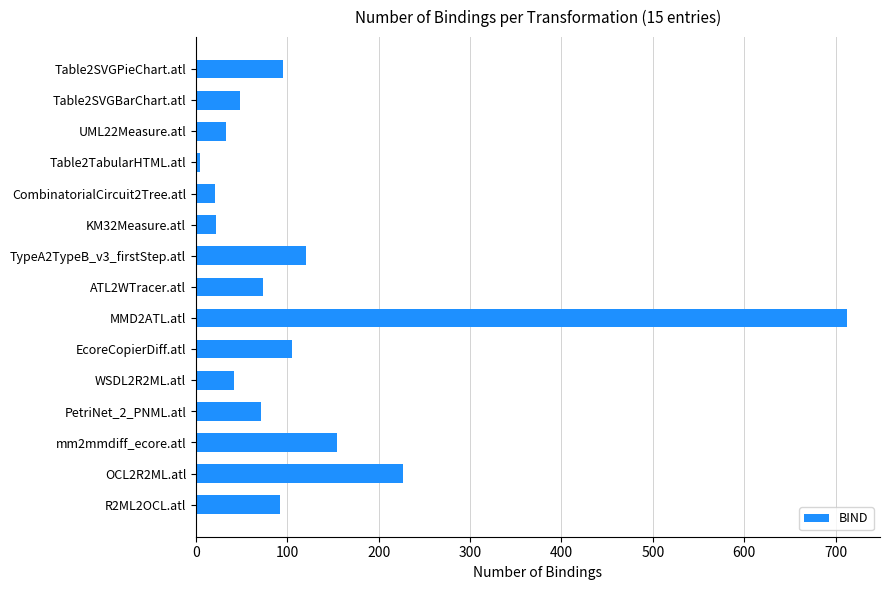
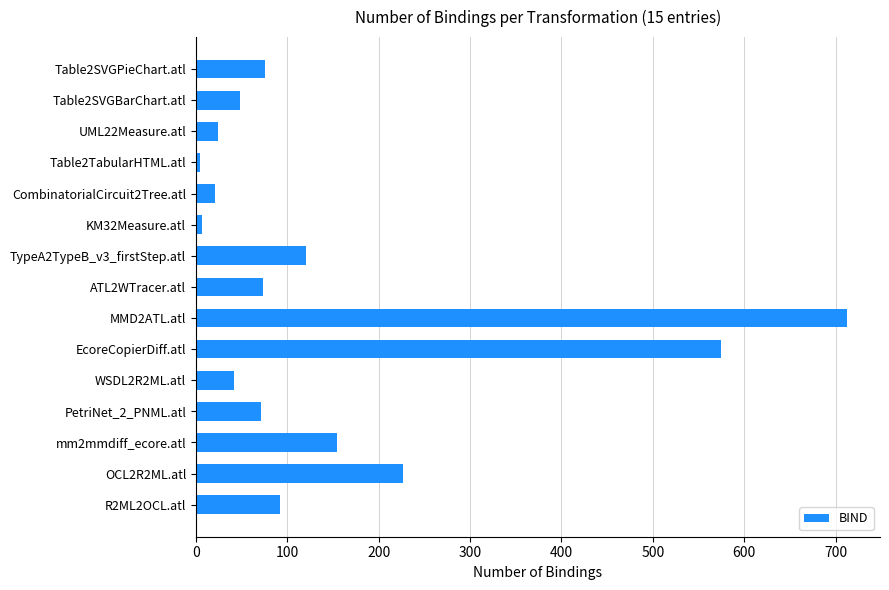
  {
-   "Table2SVGPieChart.atl": 100,
+   "Table2SVGPieChart.atl": 80,
    "Table2SVGBarChart.atl": 50,
-   "UML22Measure.atl": 30,
+   "UML22Measure.atl": 20,
    "Table2TabularHTML.atl": 10,
    "CombinatorialCircuit2Tree.atl": 20,
-   "KM32Measure.atl": 20,
+   "KM32Measure.atl": 10,
    "TypeA2TypeB_v3_firstStep.atl": 120,
    "ATL2WTracer.atl": 70,
    "MMD2ATL.atl": 710,
-   "EcoreCopierDiff.atl": 110,
+   "EcoreCopierDiff.atl": 580,
    "WSDL2R2ML.atl": 40,
    "PetriNet_2_PNML.atl": 70,
    "mm2mmdiff_ecore.atl": 150,
    "OCL2R2ML.atl": 230,
    "R2ML2OCL.atl": 90
  }
